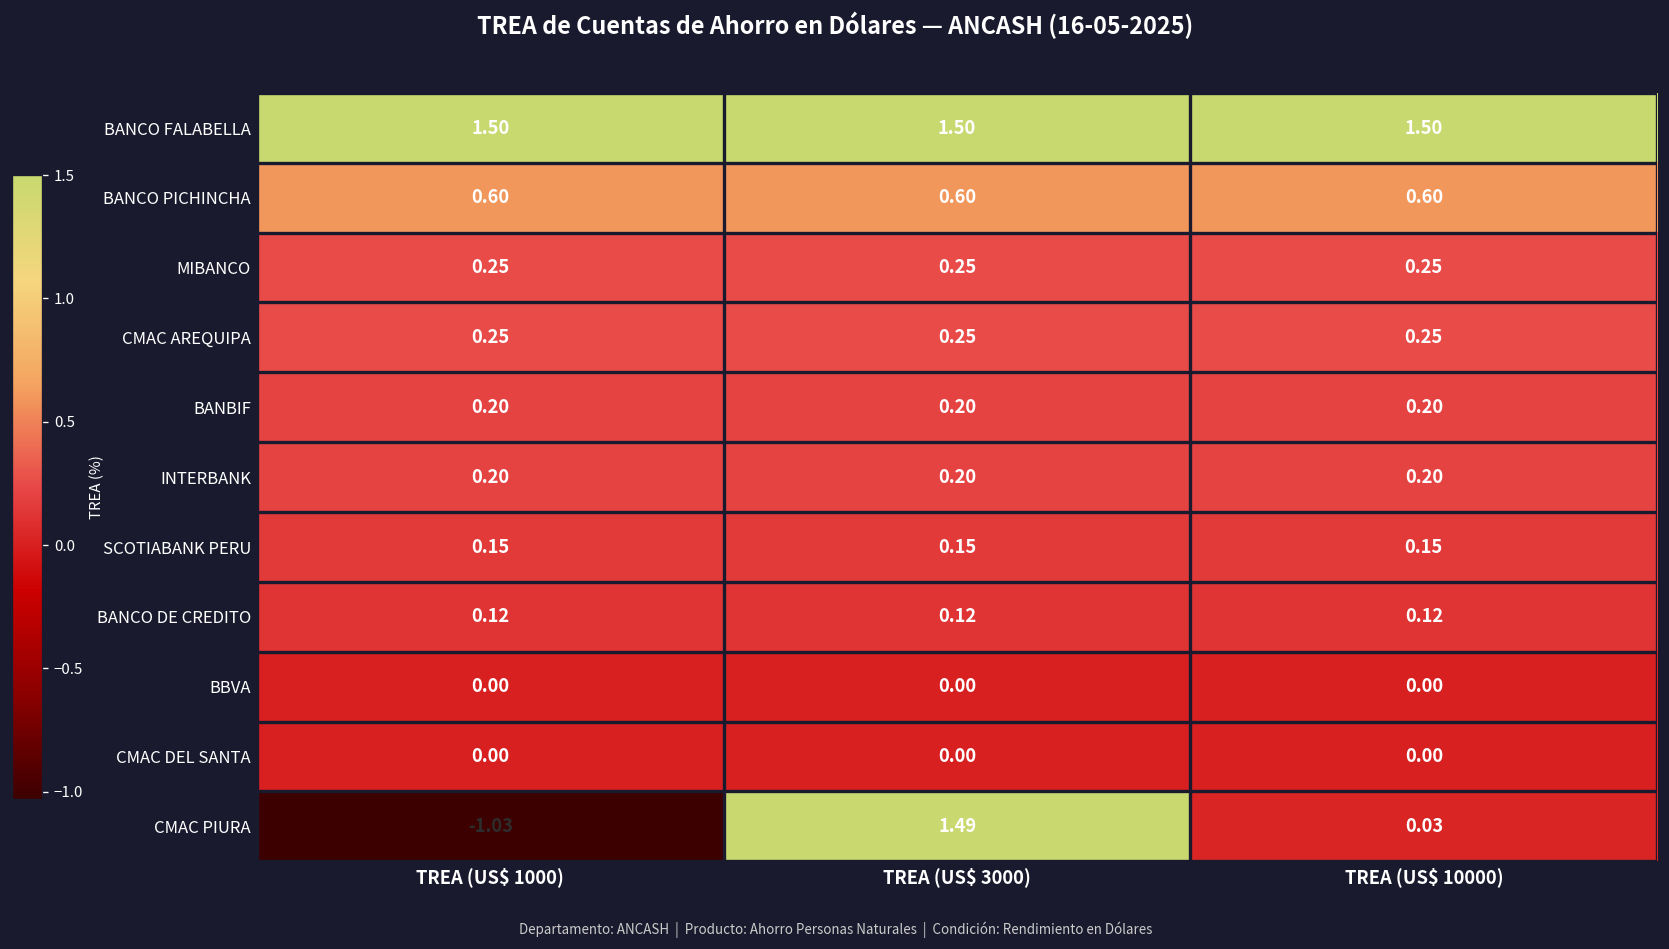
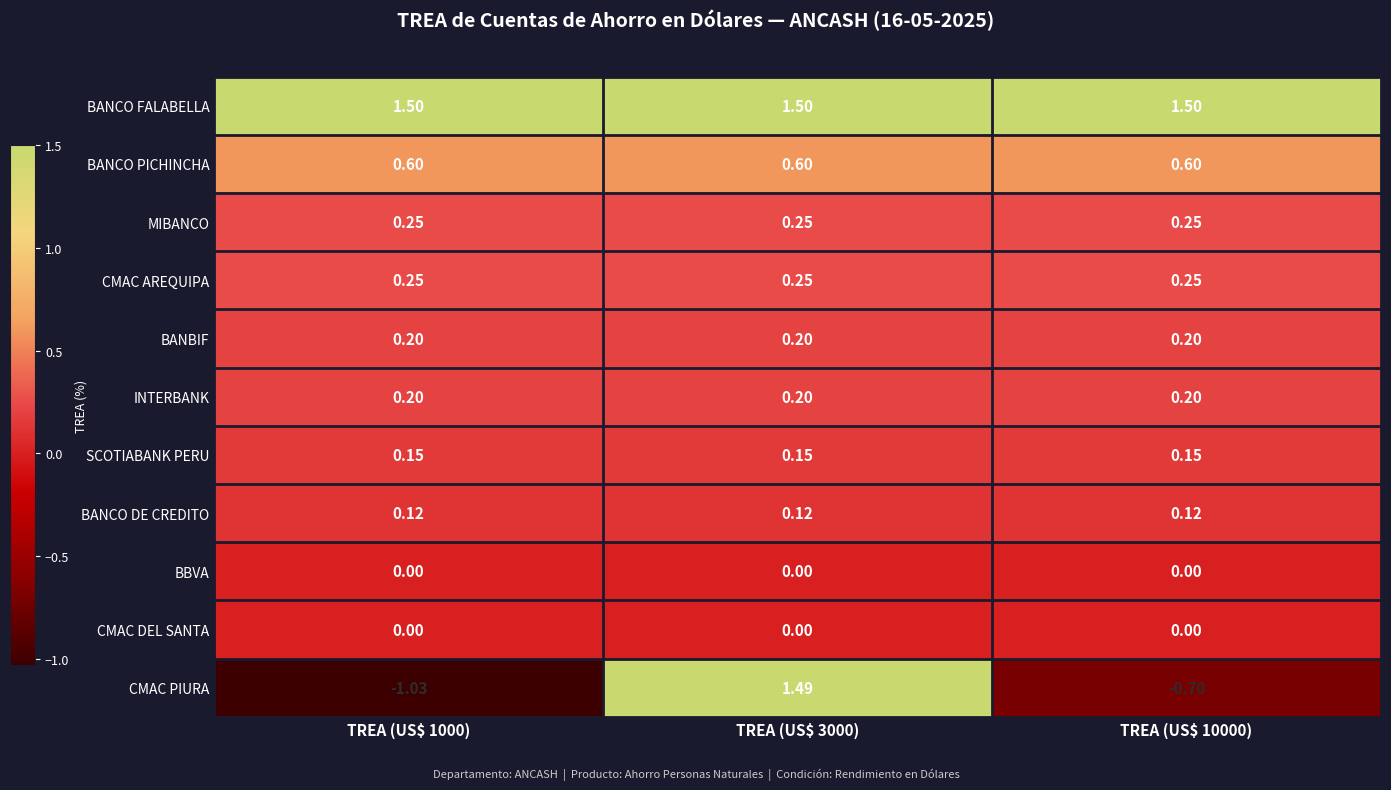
  {
    "BANCO FALABELLA": {
      "TREA (US$ 1000)": 1.50,
      "TREA (US$ 3000)": 1.50,
      "TREA (US$ 10000)": 1.50
    },
    "BANCO PICHINCHA": {
      "TREA (US$ 1000)": 0.60,
      "TREA (US$ 3000)": 0.60,
      "TREA (US$ 10000)": 0.60
    },
    "MIBANCO": {
      "TREA (US$ 1000)": 0.25,
      "TREA (US$ 3000)": 0.25,
      "TREA (US$ 10000)": 0.25
    },
    "CMAC AREQUIPA": {
      "TREA (US$ 1000)": 0.25,
      "TREA (US$ 3000)": 0.25,
      "TREA (US$ 10000)": 0.25
    },
    "BANBIF": {
      "TREA (US$ 1000)": 0.20,
      "TREA (US$ 3000)": 0.20,
      "TREA (US$ 10000)": 0.20
    },
    "INTERBANK": {
      "TREA (US$ 1000)": 0.20,
      "TREA (US$ 3000)": 0.20,
      "TREA (US$ 10000)": 0.20
    },
    "SCOTIABANK PERU": {
      "TREA (US$ 1000)": 0.15,
      "TREA (US$ 3000)": 0.15,
      "TREA (US$ 10000)": 0.15
    },
    "BANCO DE CREDITO": {
      "TREA (US$ 1000)": 0.12,
      "TREA (US$ 3000)": 0.12,
      "TREA (US$ 10000)": 0.12
    },
    "BBVA": {
      "TREA (US$ 1000)": 0.00,
      "TREA (US$ 3000)": 0.00,
      "TREA (US$ 10000)": 0.00
    },
    "CMAC DEL SANTA": {
      "TREA (US$ 1000)": 0.00,
      "TREA (US$ 3000)": 0.00,
      "TREA (US$ 10000)": 0.00
    },
    "CMAC PIURA": {
      "TREA (US$ 3000)": 1.49,
-     "TREA (US$ 10000)": 0.03
+     "TREA (US$ 10000)": -0.70
    }
  }
